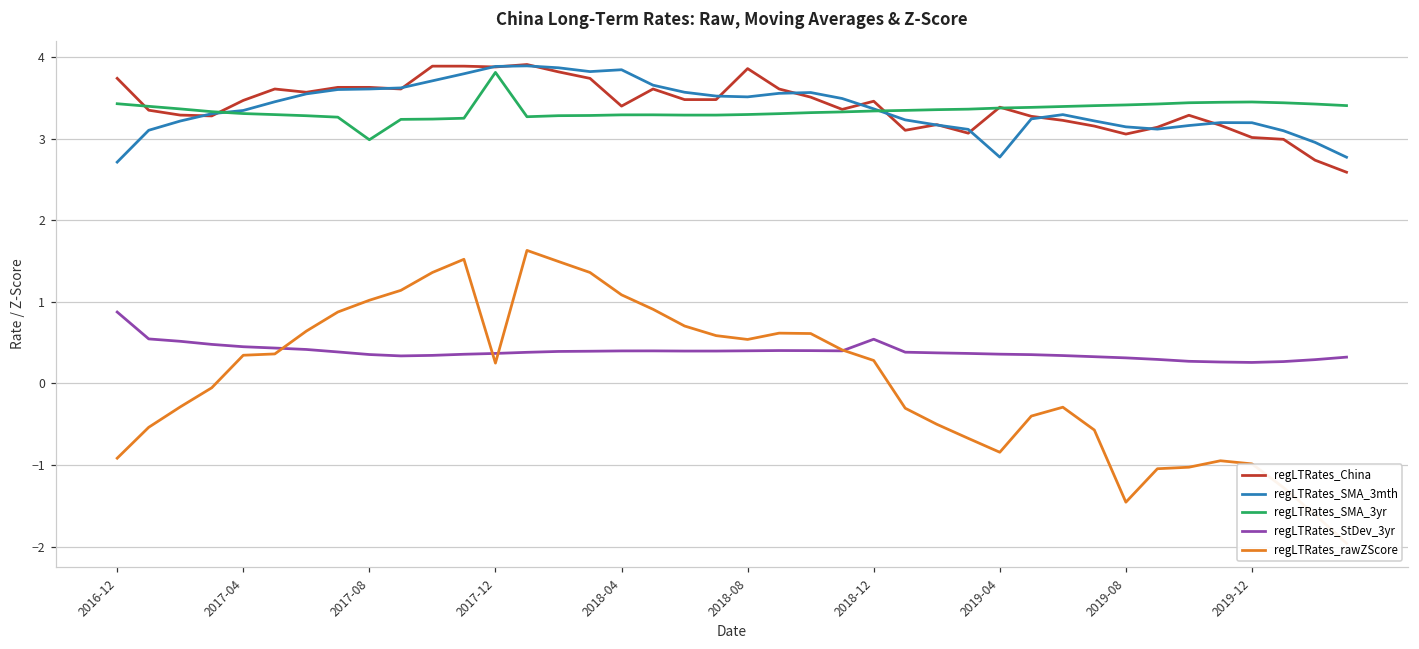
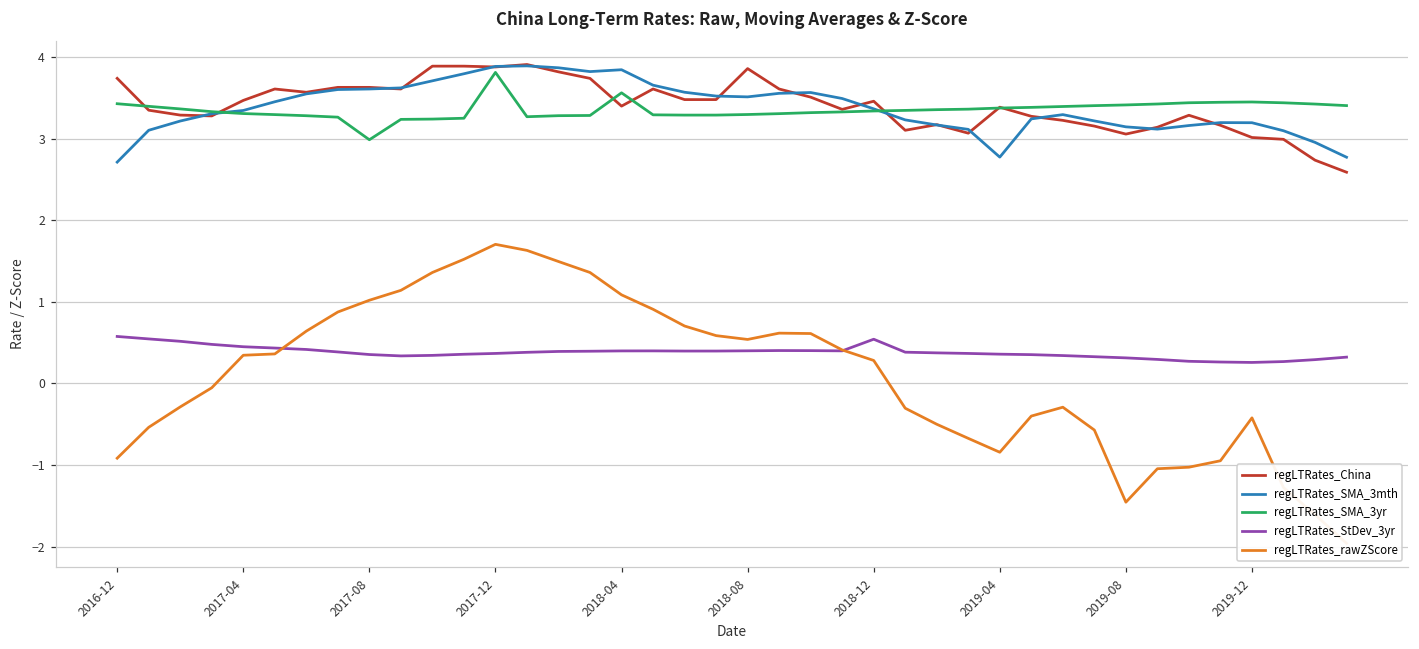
  {
    "regLTRates_China": {
      "2016-12": 3.7,
      "2017-04": 3.5,
      "2018-04": 3.4,
      "2018-08": 3.9,
      "2018-12": 3.5,
      "2019-08": 3.1,
      "2019-12": 3.0
    },
    "regLTRates_SMA_3mth": {
      "2016-12": 2.7,
      "2017-04": 3.3,
      "2018-04": 3.8,
      "2018-08": 3.5,
      "2019-04": 2.8,
      "2019-08": 3.1,
      "2019-12": 3.2
    },
    "regLTRates_SMA_3yr": {
      "2016-12": 3.4,
      "2017-04": 3.3,
      "2017-08": 3.0,
      "2017-12": 3.8,
-     "2018-04": 3.3,
+     "2018-04": 3.6,
      "2018-08": 3.3,
      "2019-08": 3.4,
      "2019-12": 3.5
    },
    "regLTRates_StDev_3yr": {
-     "2016-12": 0.9,
+     "2016-12": 0.6,
      "2017-04": 0.5,
      "2017-08": 0.4,
      "2017-12": 0.4,
      "2018-04": 0.4,
      "2018-08": 0.4,
      "2018-12": 0.5,
      "2019-04": 0.4,
      "2019-08": 0.3,
      "2019-12": 0.3
    },
    "regLTRates_rawZScore": {
      "2016-12": -0.9,
      "2017-04": 0.3,
      "2017-08": 1.0,
-     "2017-12": 0.2,
+     "2017-12": 1.7,
      "2018-04": 1.1,
      "2018-08": 0.5,
      "2018-12": 0.3,
      "2019-04": -0.8,
      "2019-08": -1.5,
-     "2019-12": -1.0
+     "2019-12": -0.4
    }
  }
